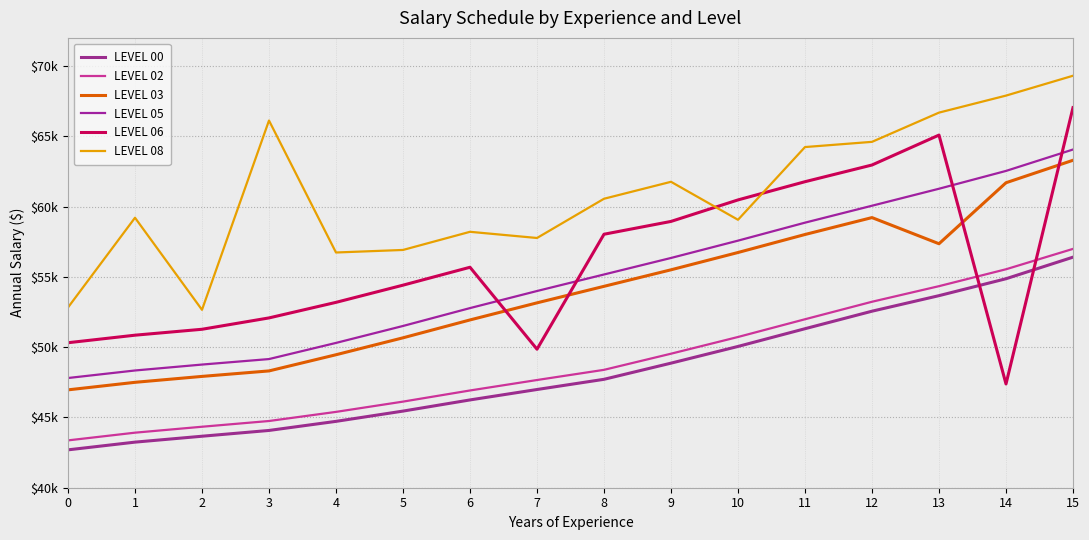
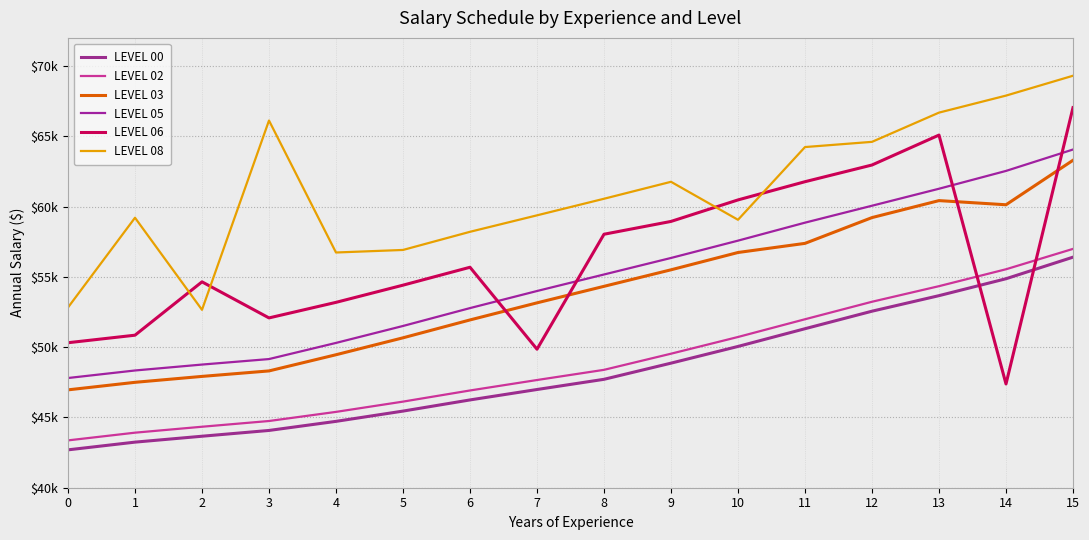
  {
    "LEVEL 03": {
      "0": "$47000",
      "1": "$47500",
      "2": "$47900",
      "3": "$48300",
      "4": "$49500",
      "5": "$50700",
      "6": "$51900",
      "7": "$53200",
      "8": "$54300",
      "9": "$55500",
      "10": "$56700",
-     "11": "$58000",
+     "11": "$57400",
      "12": "$59200",
-     "13": "$57400",
-     "14": "$61700",
+     "13": "$60400",
+     "14": "$60100",
      "15": "$63300"
    },
    "LEVEL 06": {
      "0": "$50300",
      "1": "$50900",
-     "2": "$51300",
+     "2": "$54600",
      "3": "$52100",
      "4": "$53200",
      "5": "$54400",
      "6": "$55700",
      "7": "$49900",
      "8": "$58000",
      "9": "$58900",
      "10": "$60500",
      "11": "$61800",
      "12": "$63000",
      "13": "$65100",
      "14": "$47400",
      "15": "$67000"
    },
    "LEVEL 08": {
      "0": "$52800",
      "1": "$59200",
      "2": "$52700",
      "3": "$66100",
      "4": "$56700",
      "5": "$56900",
      "6": "$58200",
-     "7": "$57800",
+     "7": "$59400",
      "8": "$60600",
      "9": "$61800",
      "10": "$59100",
      "11": "$64200",
      "12": "$64600",
      "13": "$66700",
      "14": "$67900",
      "15": "$69300"
    }
  }
